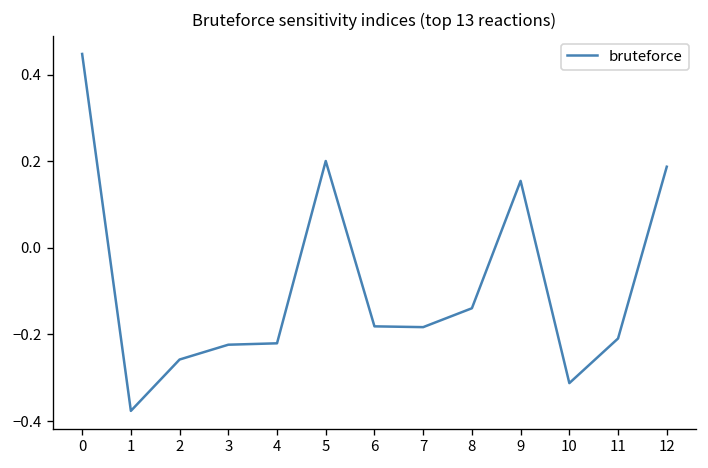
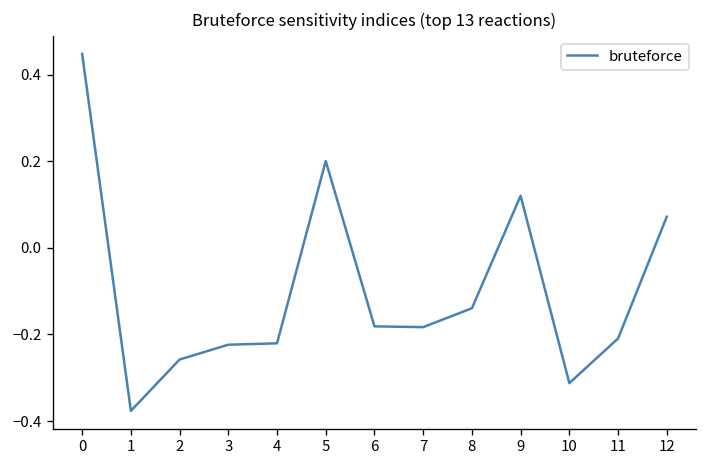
  {
    "0": 0.45,
    "1": -0.38,
    "2": -0.26,
    "3": -0.22,
    "4": -0.22,
    "5": 0.20,
    "6": -0.18,
    "7": -0.18,
    "8": -0.14,
-   "9": 0.15,
+   "9": 0.12,
    "10": -0.31,
    "11": -0.21,
-   "12": 0.19
+   "12": 0.07
  }
